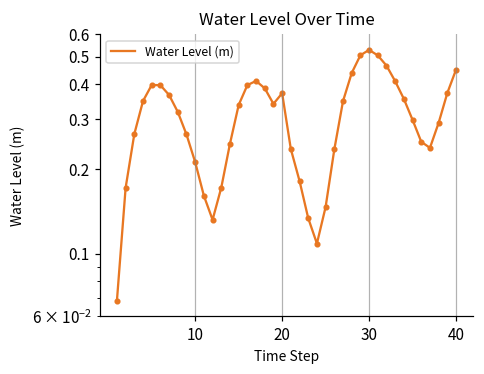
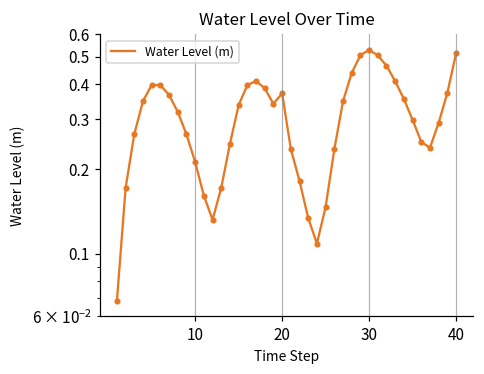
  {
    "10": 0.21,
    "20": 0.37,
    "30": 0.53,
-   "40": 0.45
+   "40": 0.51
  }
